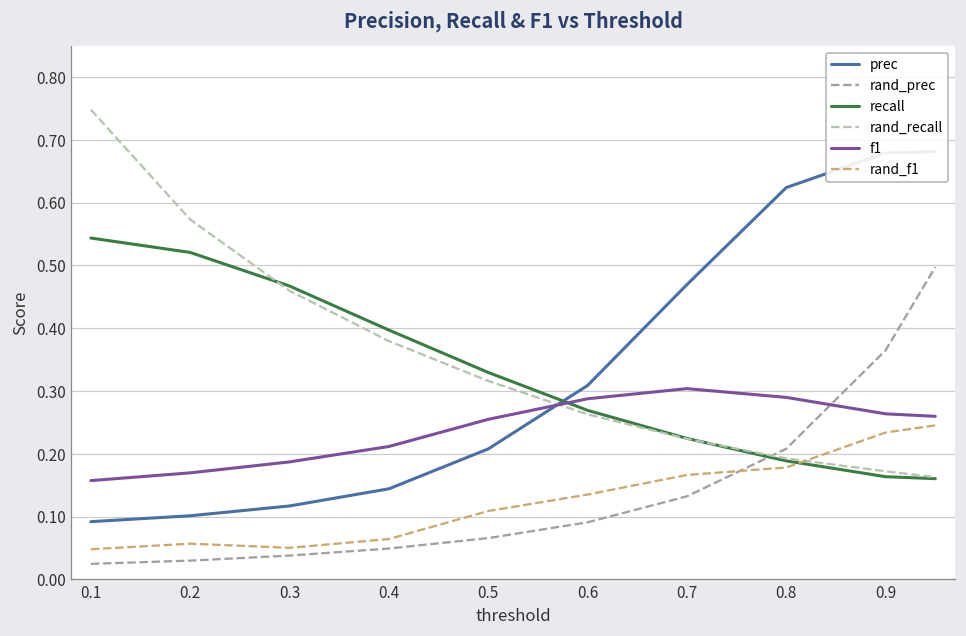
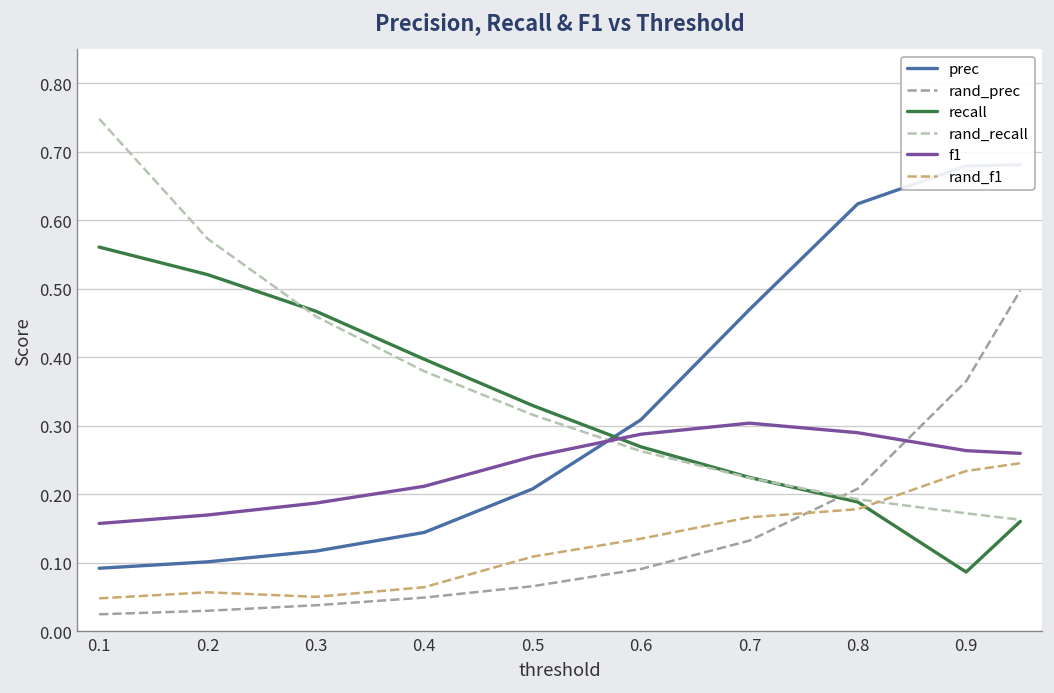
  {
    "recall": {
-     "0.1": 0.54,
+     "0.1": 0.56,
      "0.2": 0.52,
      "0.3": 0.47,
      "0.4": 0.40,
      "0.5": 0.33,
      "0.6": 0.27,
-     "0.9": 0.16
+     "0.9": 0.09
    },
    "rand_f1": {
      "0.1": 0.05,
      "0.2": 0.06,
      "0.3": 0.05,
      "0.4": 0.06,
      "0.5": 0.11,
      "0.6": 0.14,
      "0.7": 0.17,
      "0.8": 0.18,
      "0.9": 0.23
    }
  }
